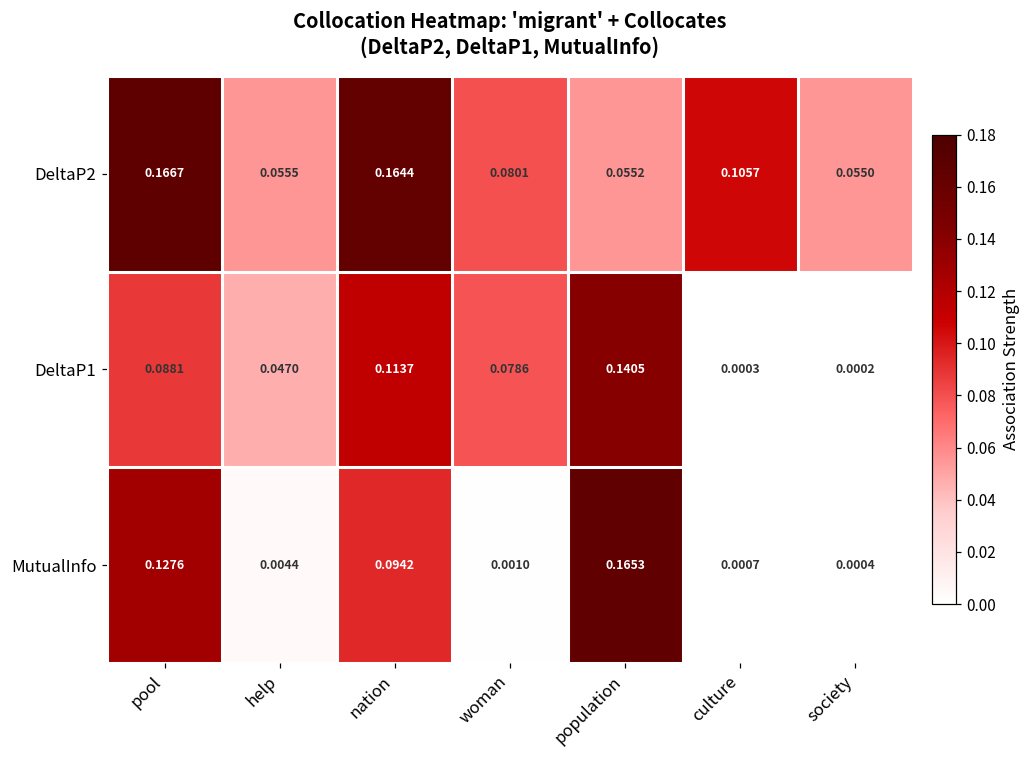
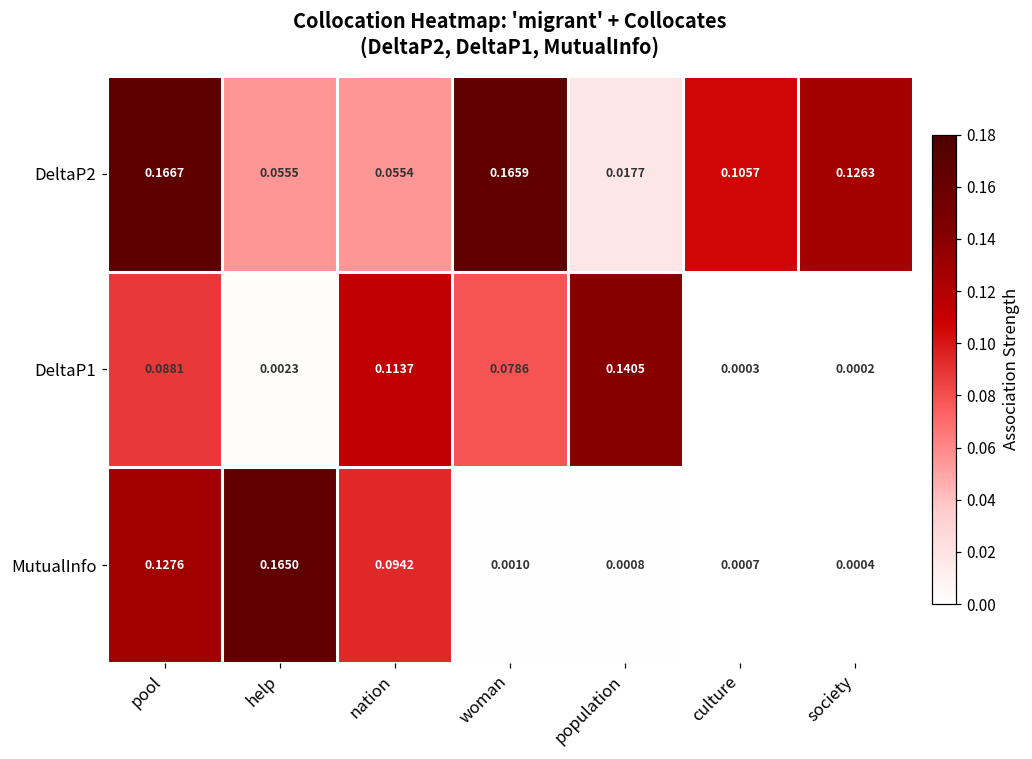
  {
    "DeltaP2": {
      "pool": 0.1667,
      "help": 0.0555,
-     "nation": 0.1644,
-     "woman": 0.0801,
-     "population": 0.0552,
+     "nation": 0.0554,
+     "woman": 0.1659,
+     "population": 0.0177,
      "culture": 0.1057,
-     "society": 0.0550
+     "society": 0.1263
    },
    "DeltaP1": {
      "pool": 0.0881,
-     "help": 0.0470,
+     "help": 0.0023,
      "nation": 0.1137,
      "woman": 0.0786,
      "population": 0.1405,
      "culture": 0.0003,
      "society": 0.0002
    },
    "MutualInfo": {
      "pool": 0.1276,
-     "help": 0.0044,
+     "help": 0.1650,
      "nation": 0.0942,
      "woman": 0.0010,
-     "population": 0.1653,
+     "population": 0.0008,
      "culture": 0.0007,
      "society": 0.0004
    }
  }
